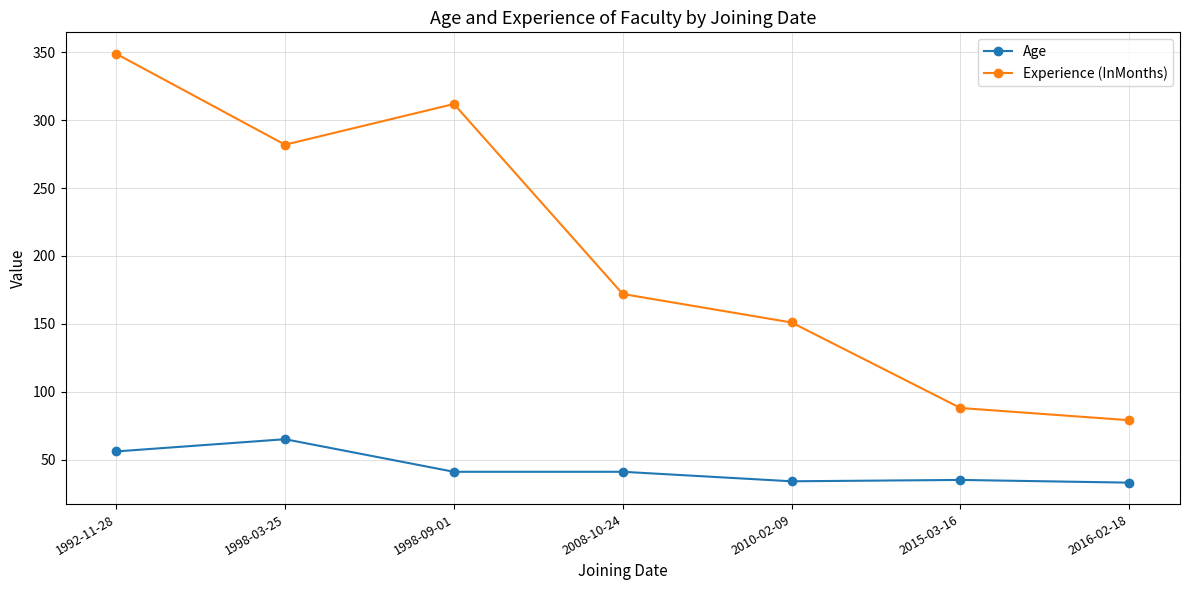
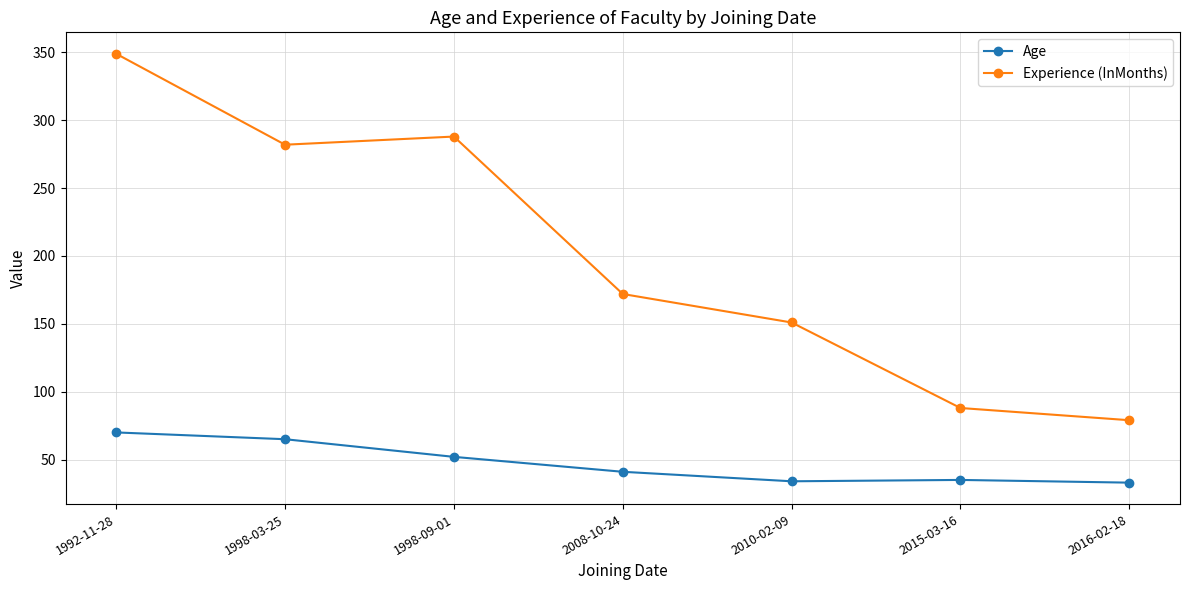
  {
    "Age": {
-     "1992-11-28": 56,
+     "1992-11-28": 70,
      "1998-03-25": 65,
-     "1998-09-01": 41,
+     "1998-09-01": 52,
      "2008-10-24": 41,
      "2010-02-09": 34,
      "2015-03-16": 35,
      "2016-02-18": 33
    },
    "Experience (InMonths)": {
      "1992-11-28": 349,
      "1998-03-25": 282,
-     "1998-09-01": 312,
+     "1998-09-01": 288,
      "2008-10-24": 172,
      "2010-02-09": 151,
      "2015-03-16": 88,
      "2016-02-18": 79
    }
  }
